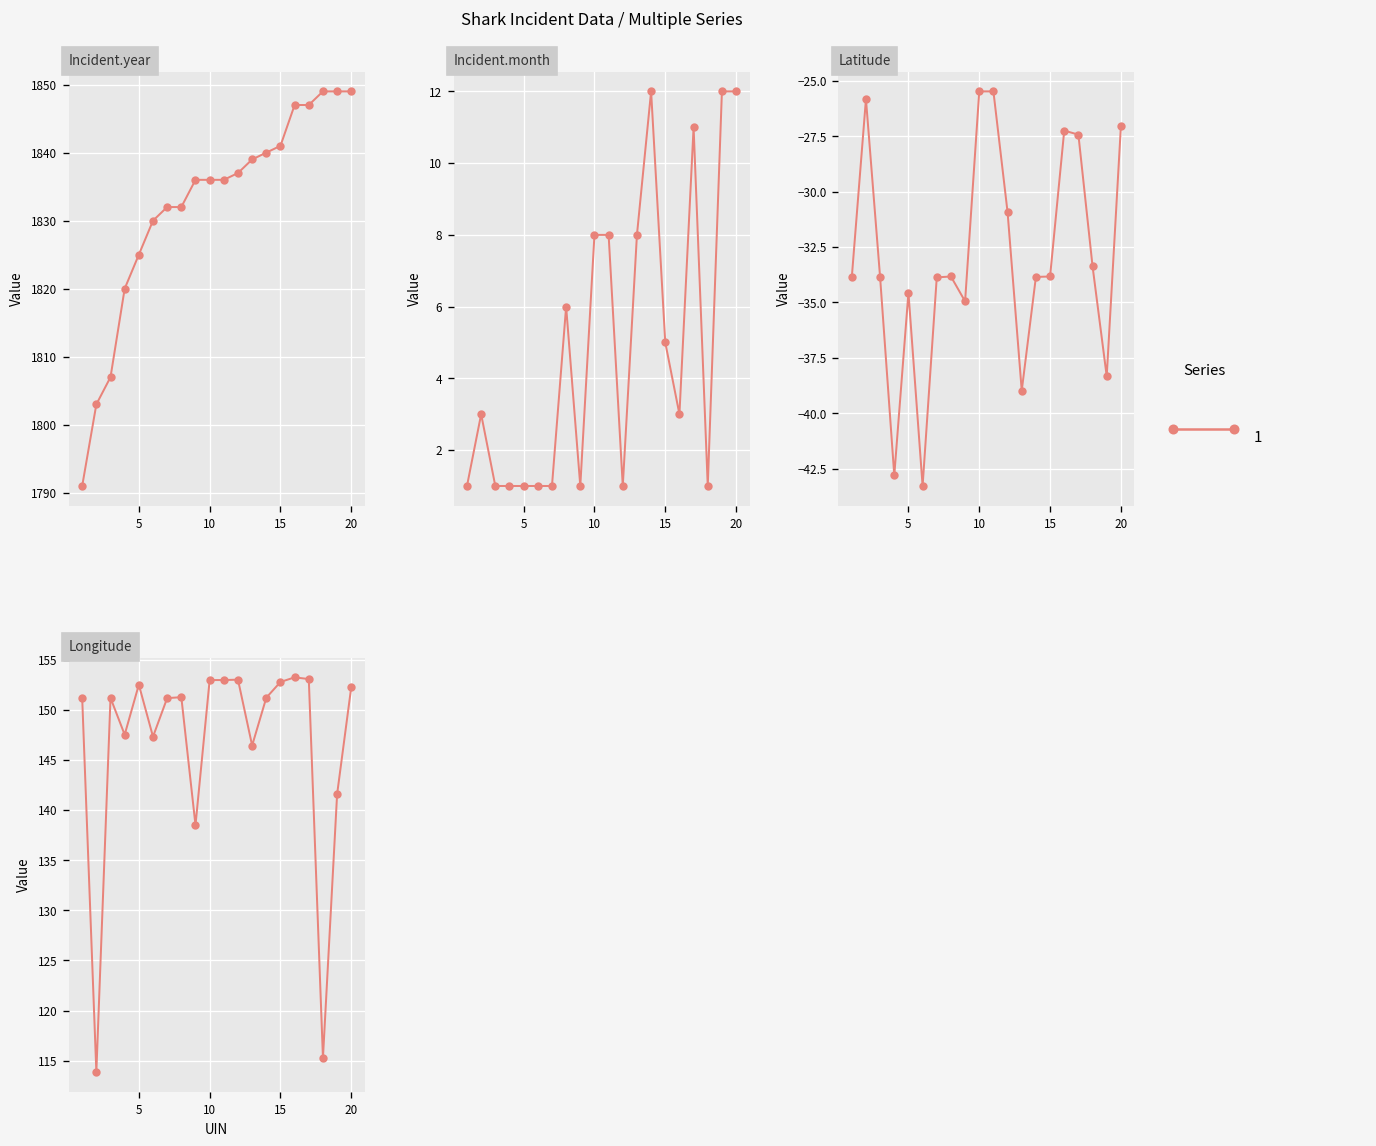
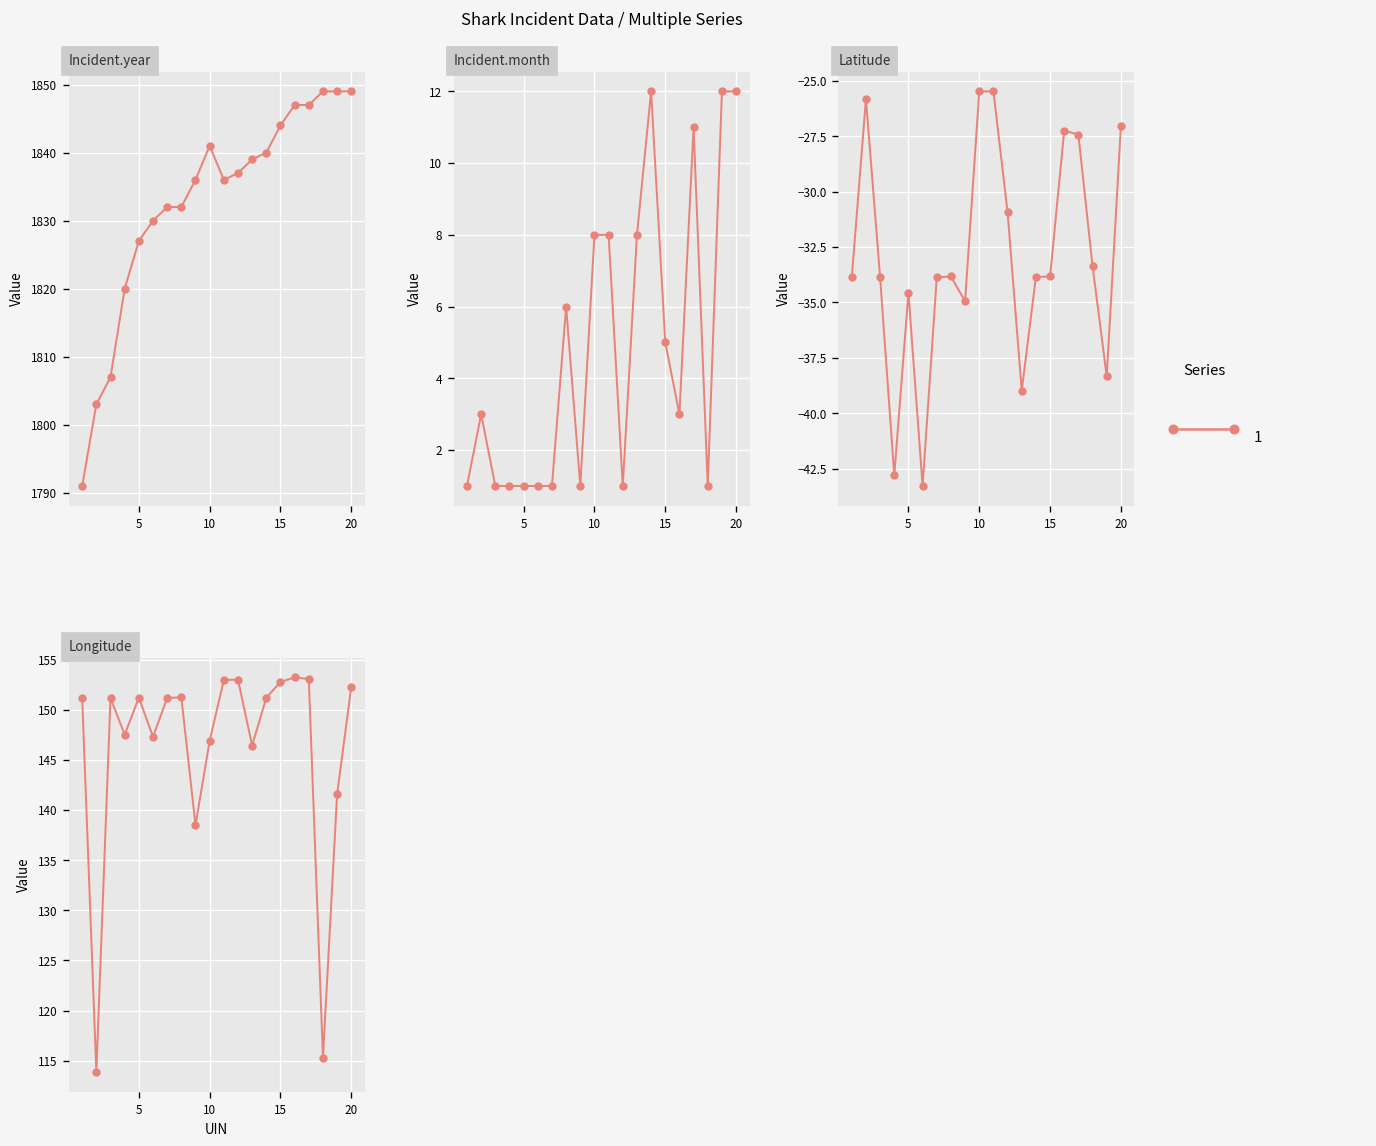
  {
    "Incident.year": {
-     "5": 1825,
-     "10": 1836,
-     "15": 1841,
+     "5": 1827,
+     "10": 1841,
+     "15": 1844,
      "20": 1849
    },
    "Incident.month": {
      "5": 1.0,
      "10": 8.0,
      "15": 5.0,
      "20": 12.0
    },
    "Latitude": {
      "5": -34.6,
      "10": -25.5,
      "15": -33.8,
      "20": -27.1
    },
    "Longitude": {
-     "5": 153,
-     "10": 153,
+     "5": 151,
+     "10": 147,
      "15": 153,
      "20": 152
    }
  }
